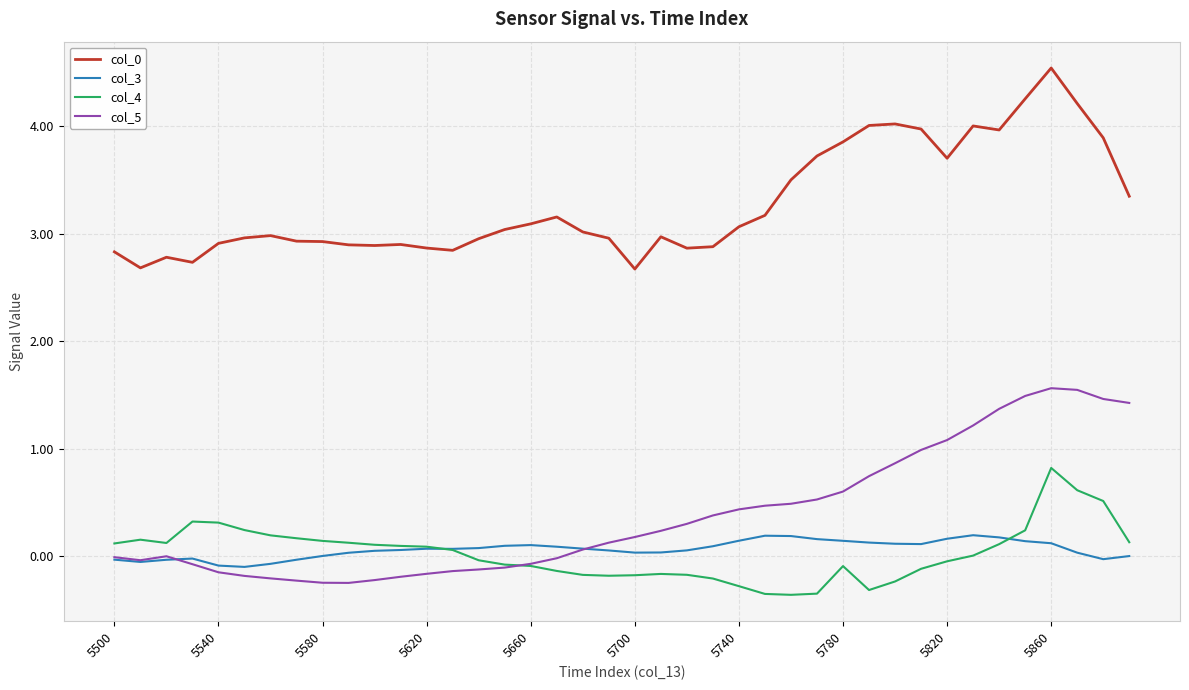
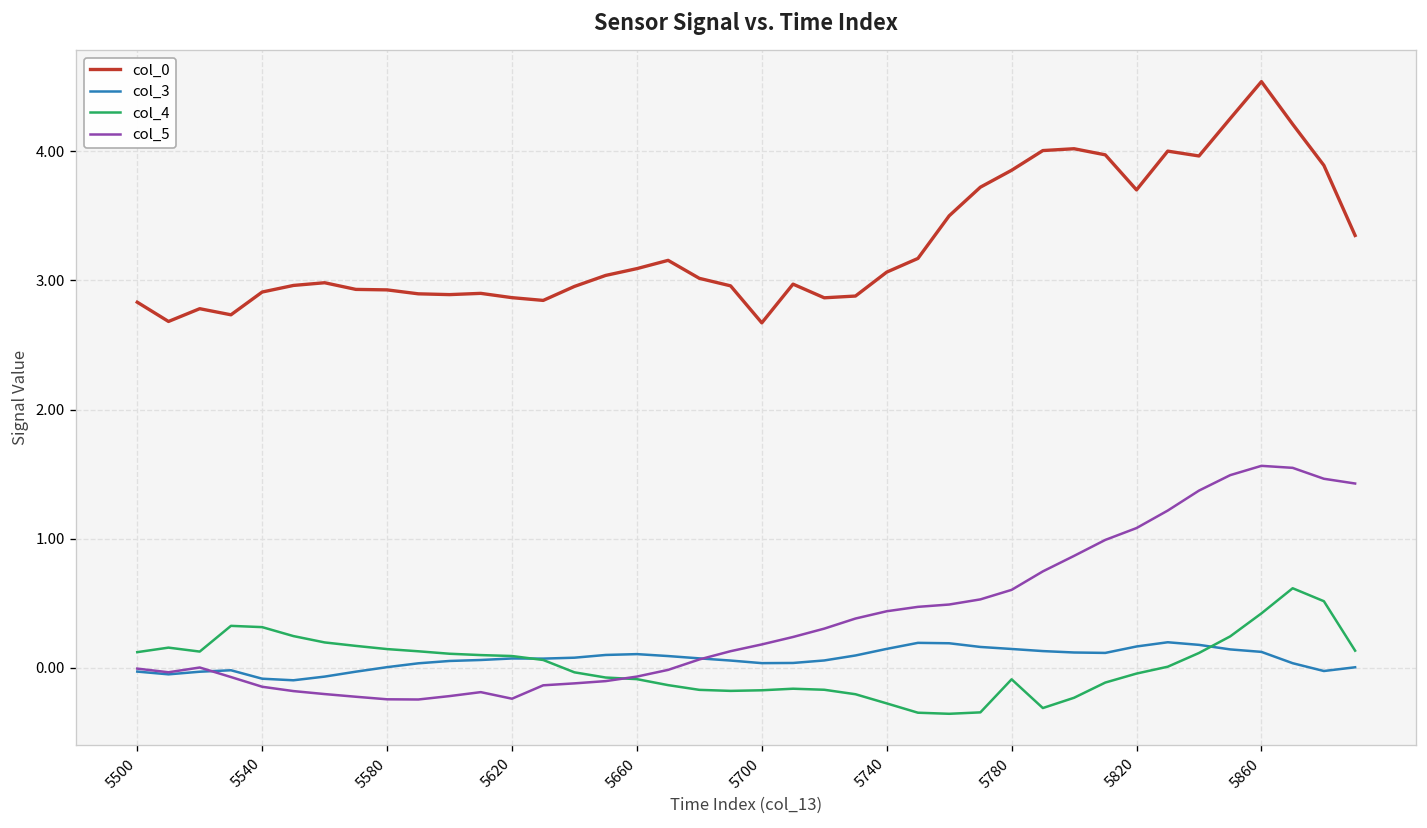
  {
    "col_0": {
      "5500": 2.83,
      "5540": 2.91,
      "5580": 2.93,
      "5620": 2.87,
      "5660": 3.09,
      "5700": 2.67,
      "5740": 3.06,
      "5780": 3.85,
      "5820": 3.70,
      "5860": 4.54
    },
    "col_3": {
      "5540": -0.09,
      "5580": 0.00,
      "5660": 0.10,
      "5700": 0.03,
      "5740": 0.15,
      "5780": 0.14,
      "5820": 0.16,
      "5860": 0.12
    },
    "col_4": {
      "5500": 0.12,
      "5540": 0.31,
      "5580": 0.14,
      "5700": -0.18,
      "5740": -0.28,
      "5780": -0.09,
      "5820": -0.05,
-     "5860": 0.82
+     "5860": 0.42
    },
    "col_5": {
      "5540": -0.15,
      "5580": -0.25,
-     "5620": -0.16,
+     "5620": -0.24,
      "5700": 0.18,
      "5740": 0.44,
      "5780": 0.60,
      "5820": 1.08,
      "5860": 1.56
    }
  }
